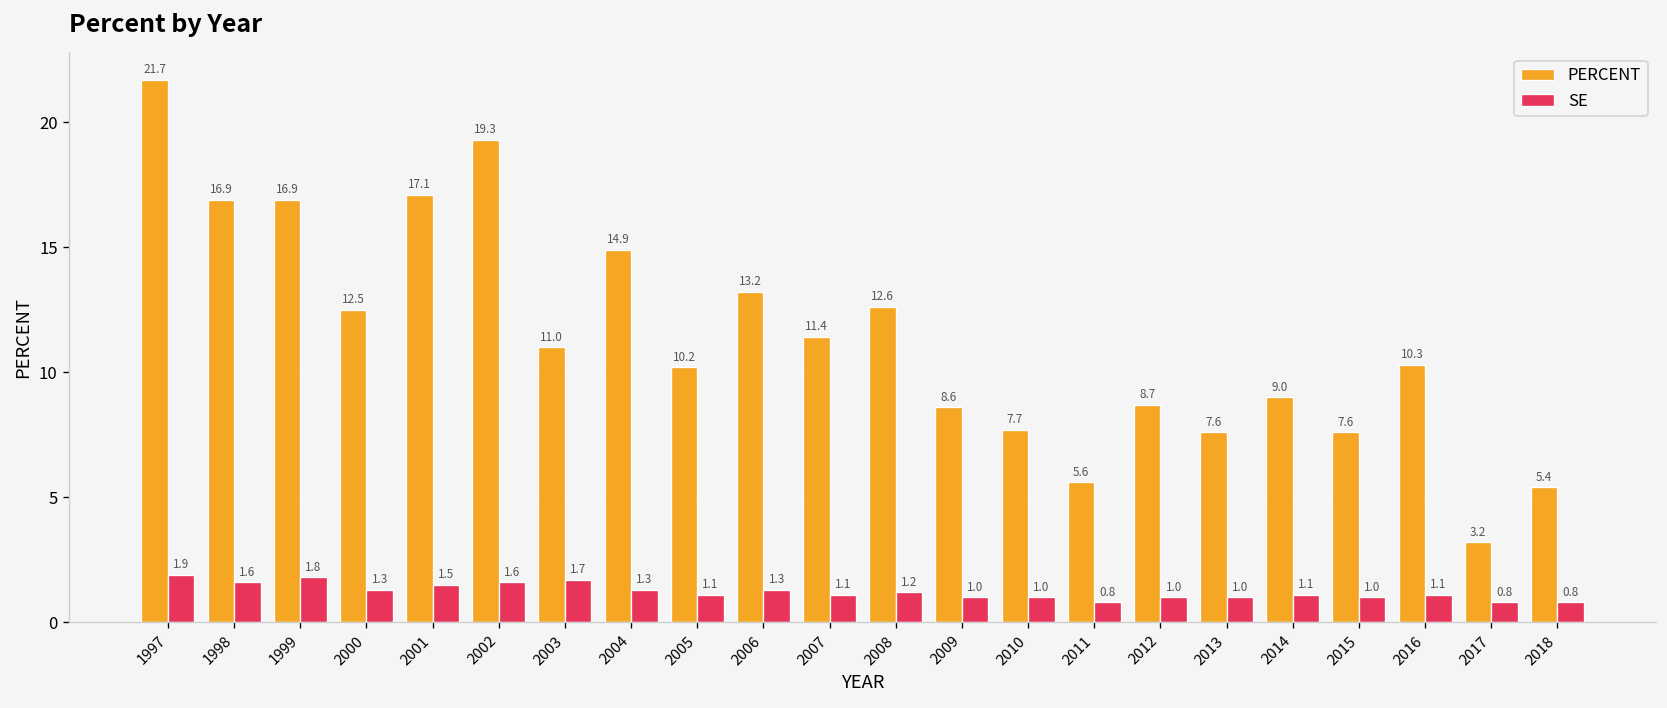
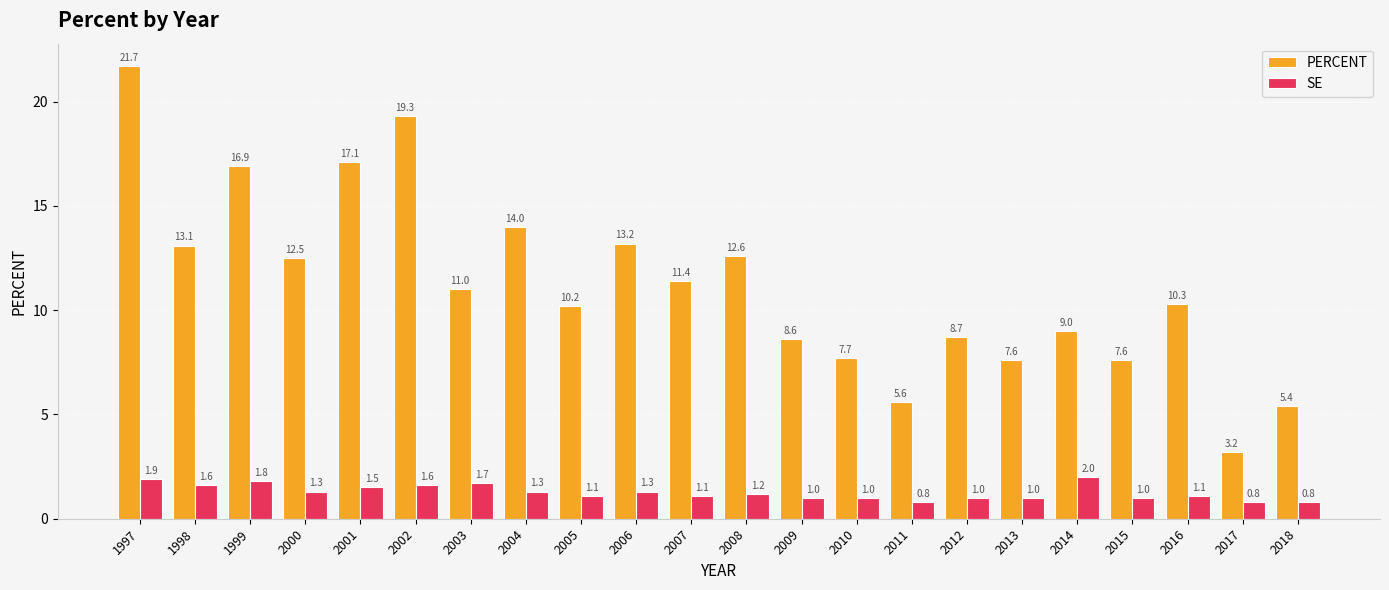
  {
    "PERCENT": {
      "1997": 21.7,
-     "1998": 16.9,
+     "1998": 13.1,
      "1999": 16.9,
      "2000": 12.5,
      "2001": 17.1,
      "2002": 19.3,
      "2003": 11.0,
-     "2004": 14.9,
+     "2004": 14.0,
      "2005": 10.2,
      "2006": 13.2,
      "2007": 11.4,
      "2008": 12.6,
      "2009": 8.6,
      "2010": 7.7,
      "2011": 5.6,
      "2012": 8.7,
      "2013": 7.6,
      "2014": 9.0,
      "2015": 7.6,
      "2016": 10.3,
      "2017": 3.2,
      "2018": 5.4
    },
    "SE": {
      "1997": 1.9,
      "1998": 1.6,
      "1999": 1.8,
      "2000": 1.3,
      "2001": 1.5,
      "2002": 1.6,
      "2003": 1.7,
      "2004": 1.3,
      "2005": 1.1,
      "2006": 1.3,
      "2007": 1.1,
      "2008": 1.2,
      "2009": 1.0,
      "2010": 1.0,
      "2011": 0.8,
      "2012": 1.0,
      "2013": 1.0,
-     "2014": 1.1,
+     "2014": 2.0,
      "2015": 1.0,
      "2016": 1.1,
      "2017": 0.8,
      "2018": 0.8
    }
  }
